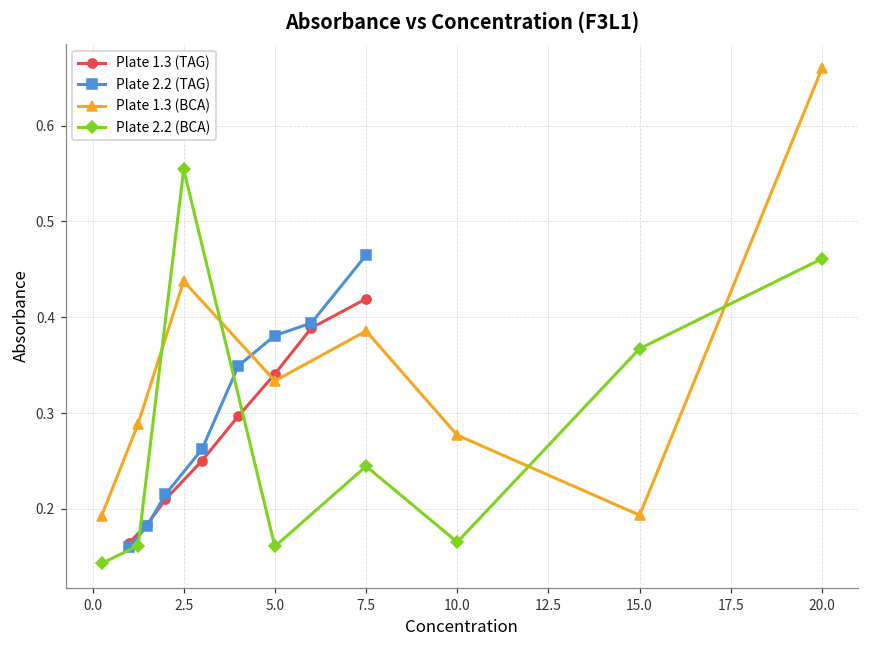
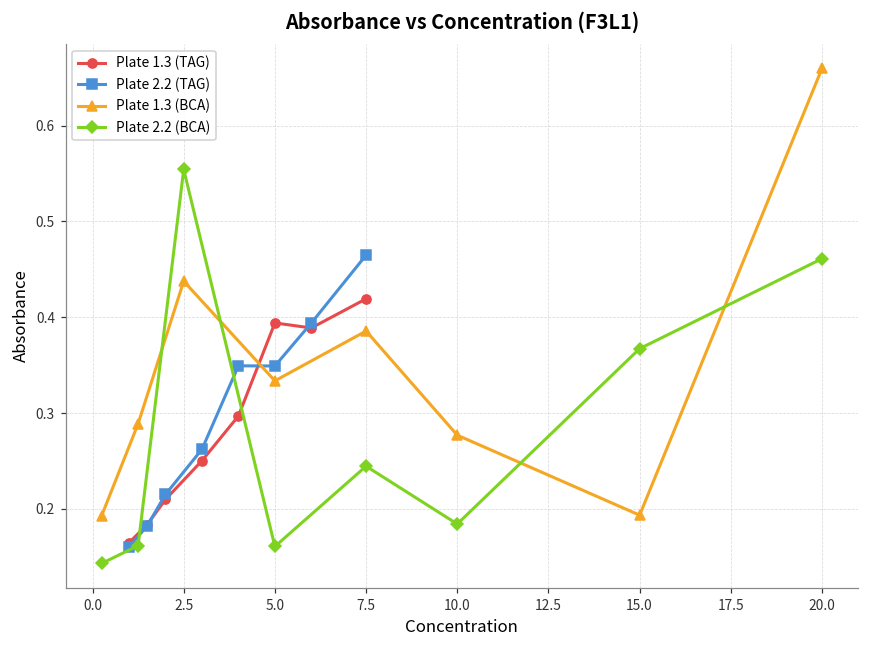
  {
    "Plate 1.3 (TAG)": {
-     "5.0": 0.34,
+     "5.0": 0.39,
      "7.5": 0.42
    },
    "Plate 2.2 (TAG)": {
-     "5.0": 0.38,
+     "5.0": 0.35,
      "7.5": 0.46
    },
    "Plate 1.3 (BCA)": {
      "2.5": 0.44,
      "5.0": 0.33,
      "7.5": 0.39,
      "10.0": 0.28,
      "15.0": 0.19,
      "20.0": 0.66
    },
    "Plate 2.2 (BCA)": {
      "2.5": 0.55,
      "5.0": 0.16,
      "7.5": 0.24,
-     "10.0": 0.17,
+     "10.0": 0.18,
      "15.0": 0.37,
      "20.0": 0.46
    }
  }
